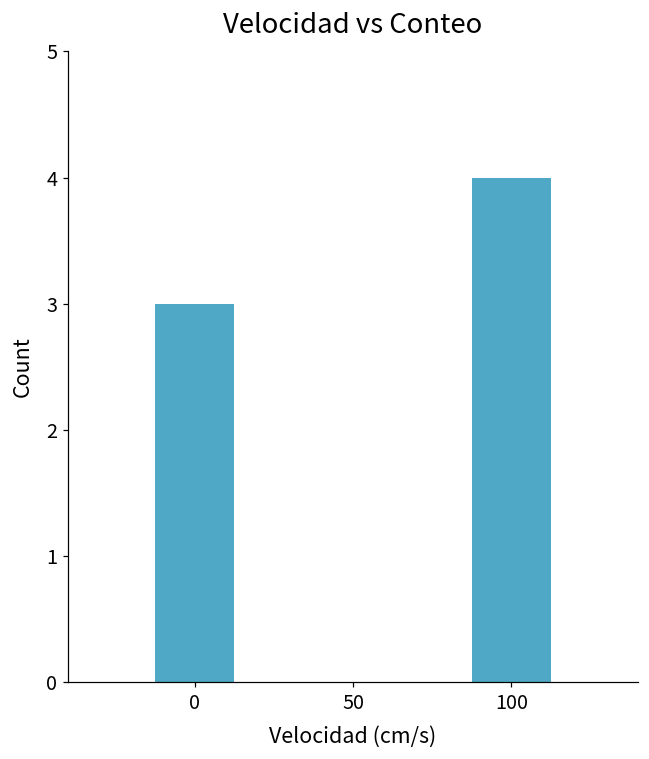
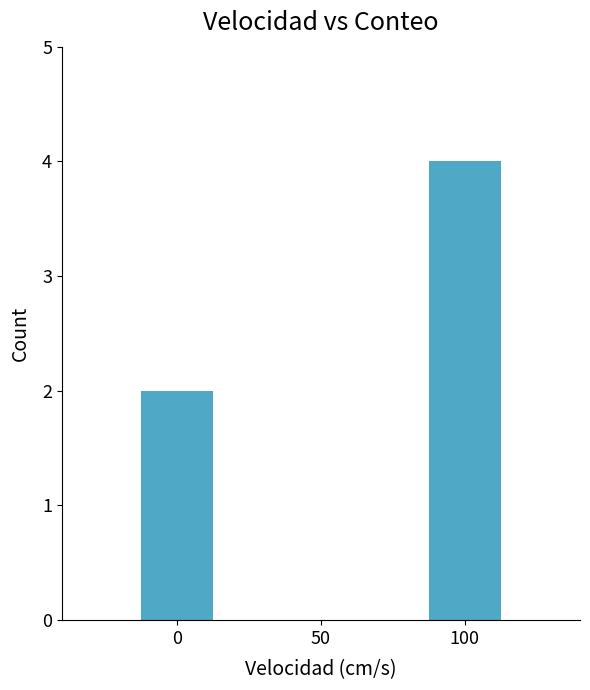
  {
-   "0": 3,
+   "0": 2,
    "100": 4
  }
